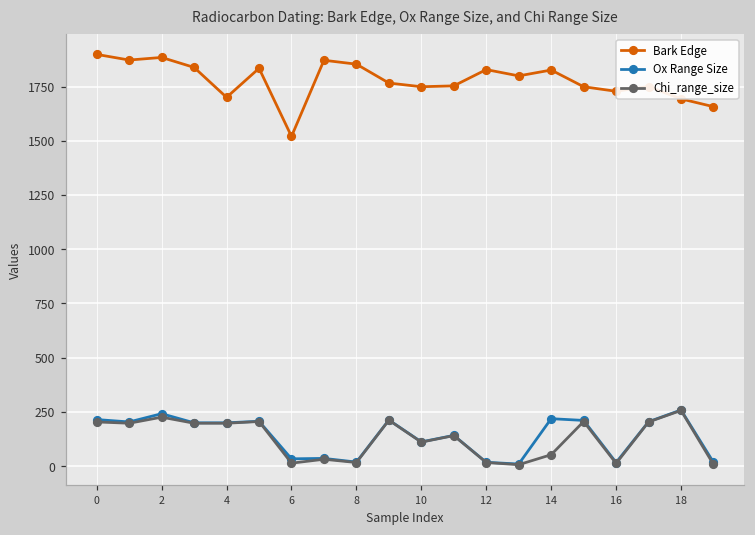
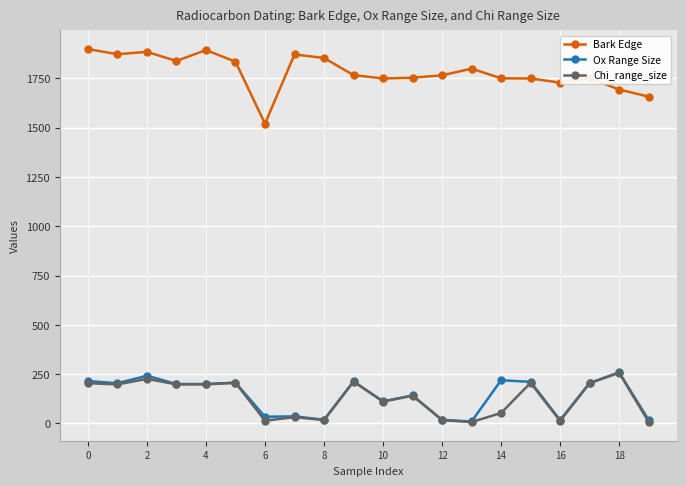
  {
    "Bark Edge": {
      "0": 1900,
      "2": 1880,
-     "4": 1700,
+     "4": 1890,
      "6": 1520,
      "8": 1850,
      "10": 1750,
-     "12": 1830,
-     "14": 1830,
+     "12": 1770,
+     "14": 1750,
      "18": 1690
    },
    "Ox Range Size": {
      "2": 240,
      "6": 30,
      "14": 220
    },
    "Chi_range_size": {
      "2": 230,
      "6": 10,
      "14": 50
    }
  }
